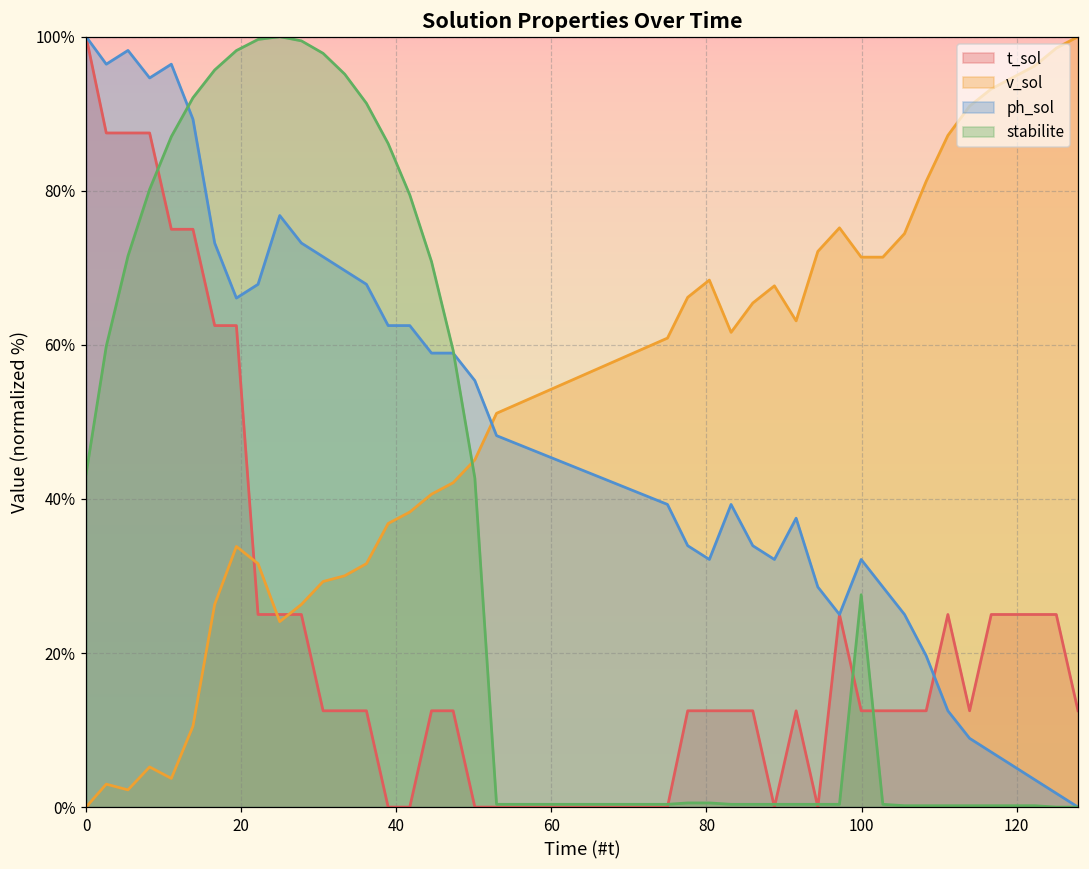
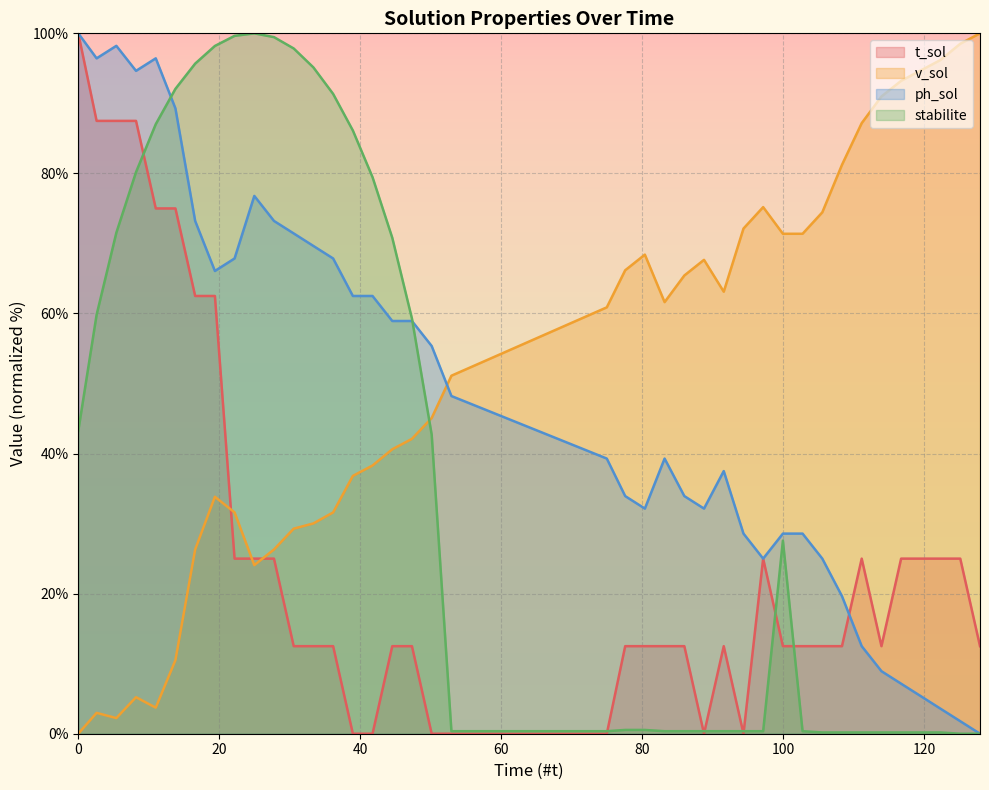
  {
    "ph_sol": {
-     "100": "32%"
+     "100": "29%"
    },
    "stabilite": {
      "0": "43%",
      "100": "28%"
    }
  }
